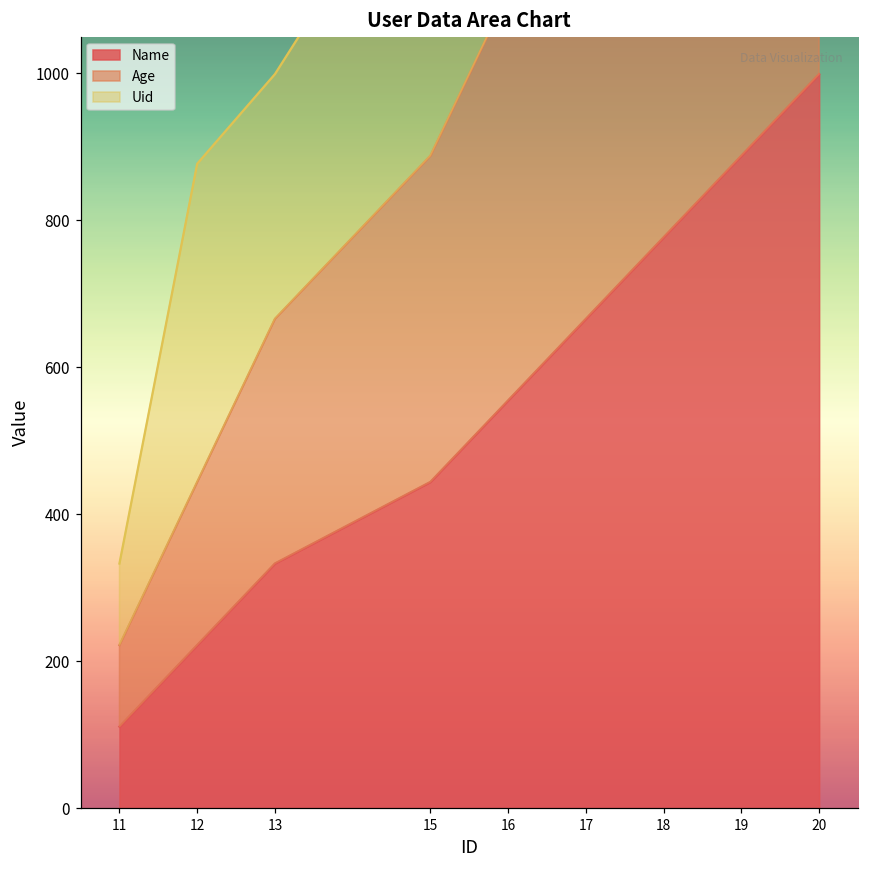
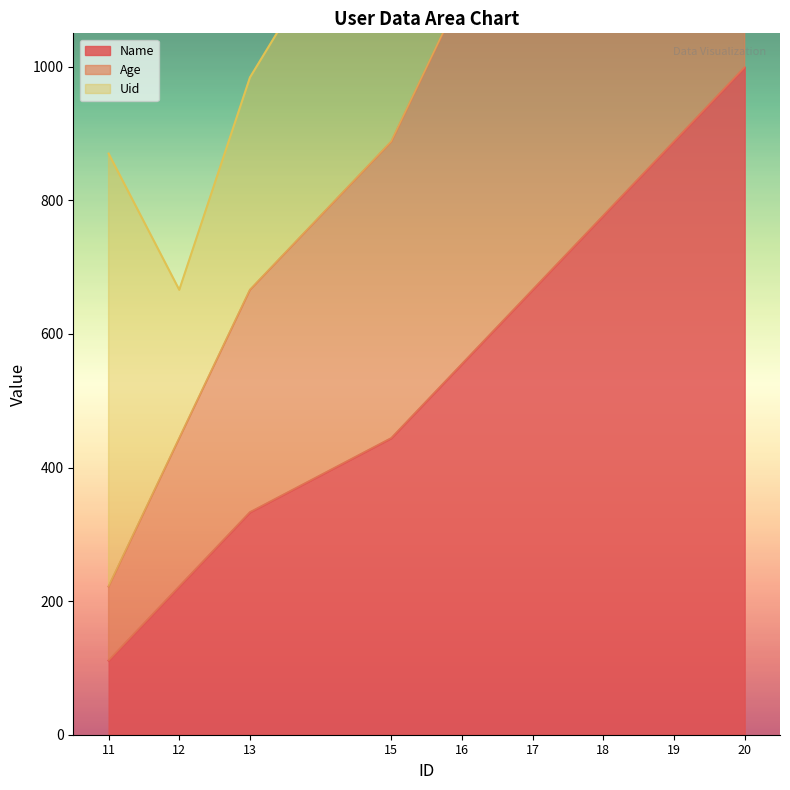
  {
    "Uid": {
-     "11": 110,
-     "12": 430,
-     "13": 330
+     "11": 650,
+     "12": 220,
+     "13": 320
    }
  }
